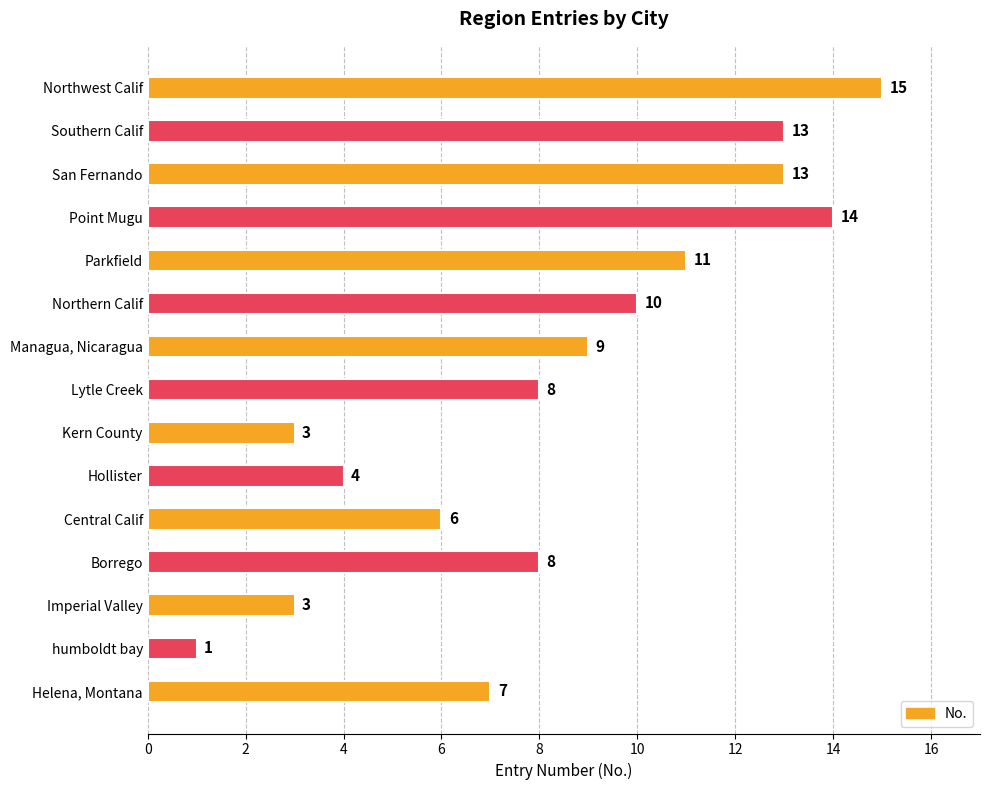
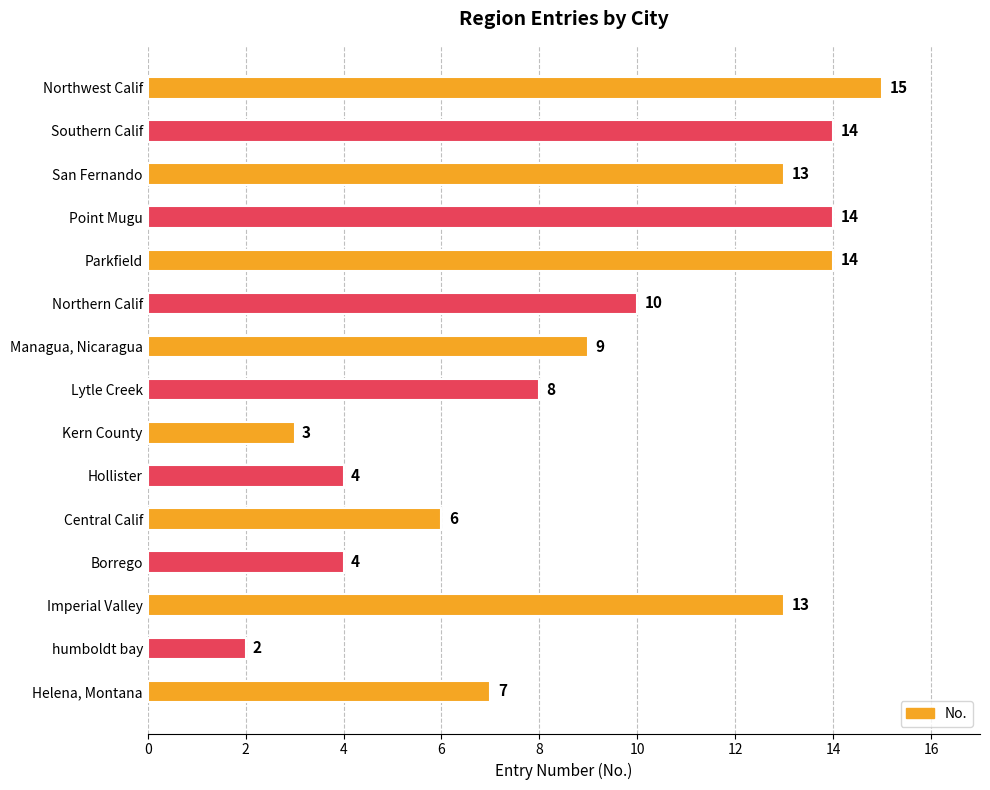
  {
    "Northwest Calif": 15,
-   "Southern Calif": 13,
+   "Southern Calif": 14,
    "San Fernando": 13,
    "Point Mugu": 14,
-   "Parkfield": 11,
+   "Parkfield": 14,
    "Northern Calif": 10,
    "Managua, Nicaragua": 9,
    "Lytle Creek": 8,
    "Kern County": 3,
    "Hollister": 4,
    "Central Calif": 6,
-   "Borrego": 8,
-   "Imperial Valley": 3,
-   "humboldt bay": 1,
+   "Borrego": 4,
+   "Imperial Valley": 13,
+   "humboldt bay": 2,
    "Helena, Montana": 7
  }
